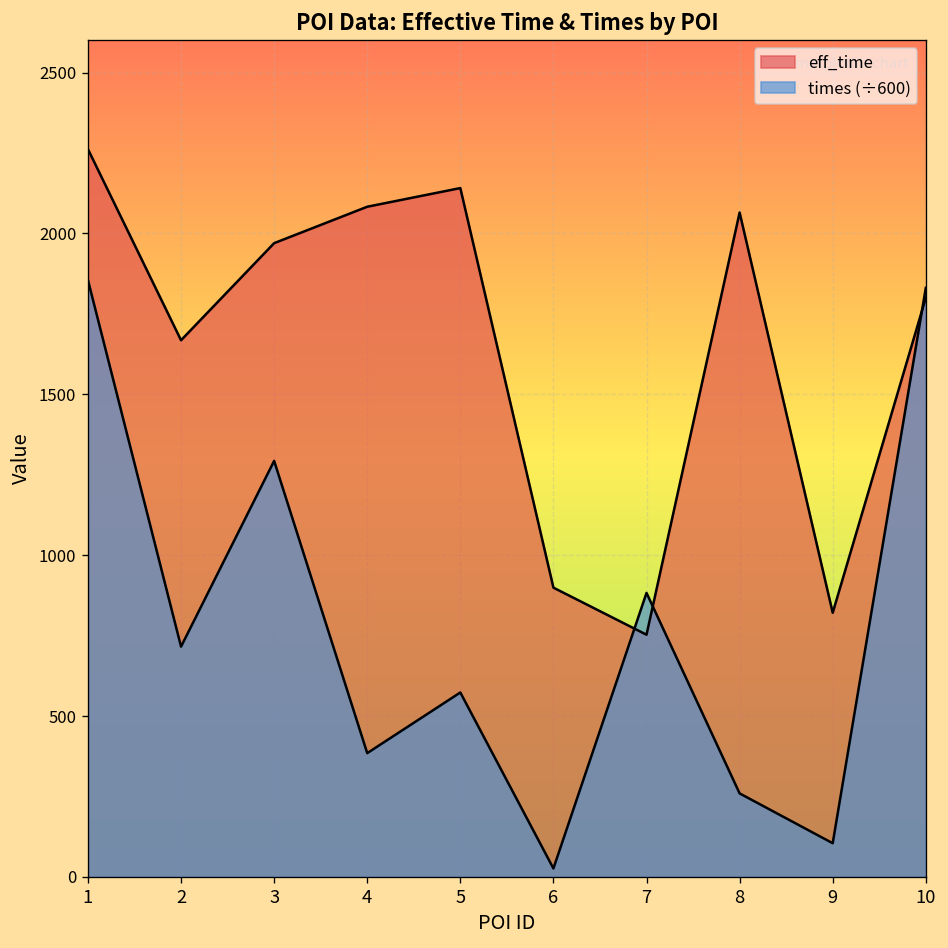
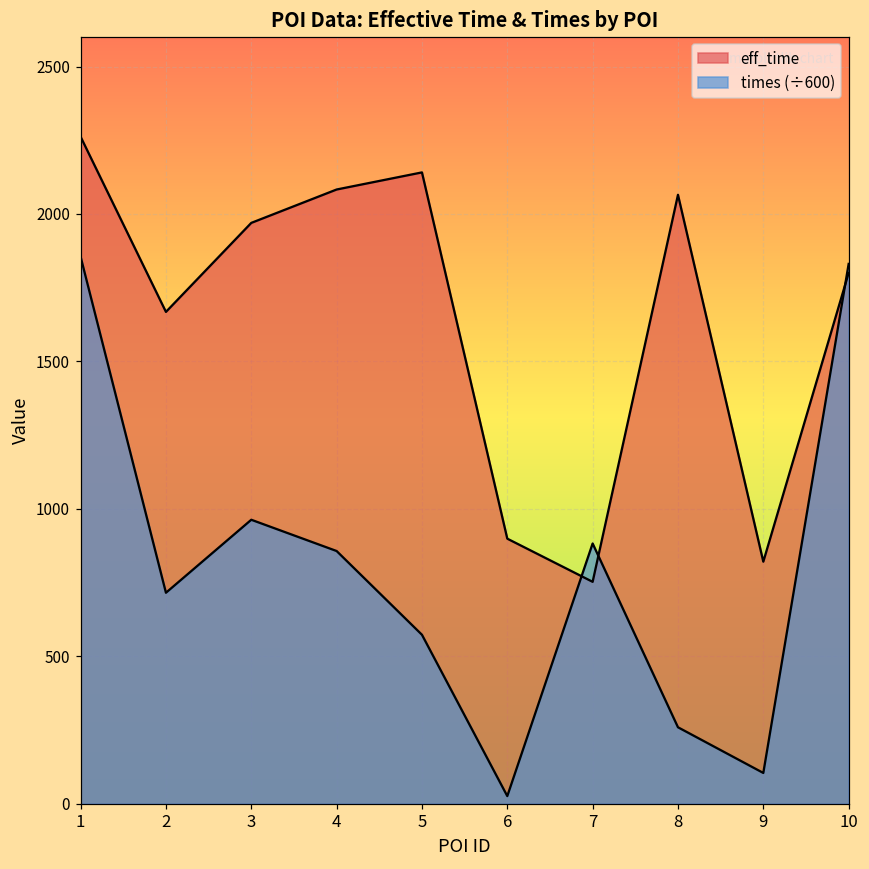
  {
    "eff_time": {
      "1": 2260,
      "2": 1670,
      "3": 1970,
      "4": 2080,
      "5": 2140,
      "6": 900,
      "7": 750,
      "8": 2070,
      "9": 820,
      "10": 1800
    },
    "times (÷600)": {
      "1": 1860,
      "2": 720,
-     "3": 1290,
-     "4": 380,
+     "3": 960,
+     "4": 860,
      "5": 570,
      "6": 30,
      "7": 880,
      "8": 260,
      "9": 100,
      "10": 1830
    }
  }
